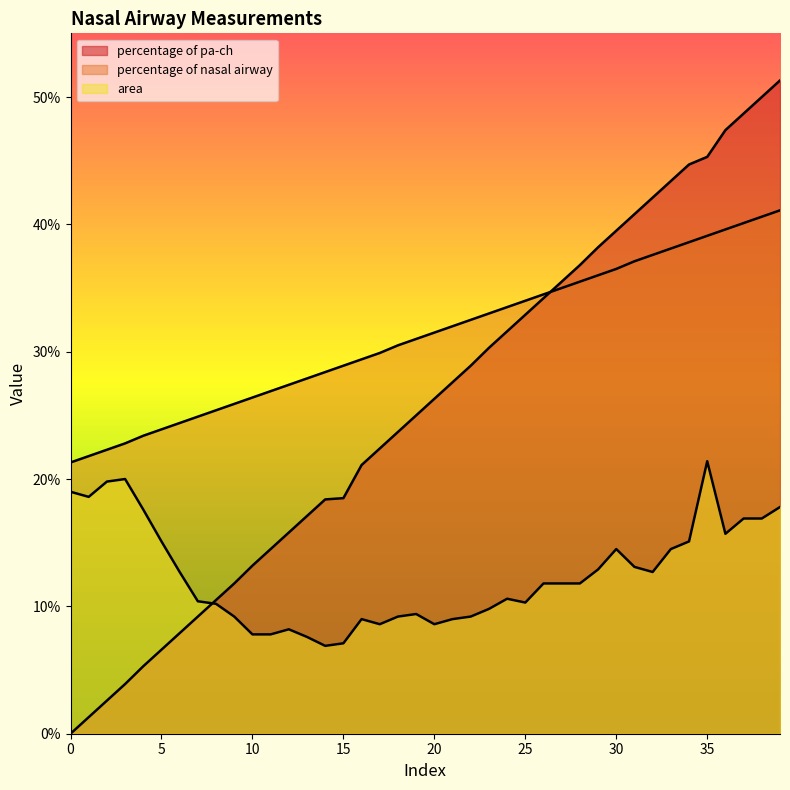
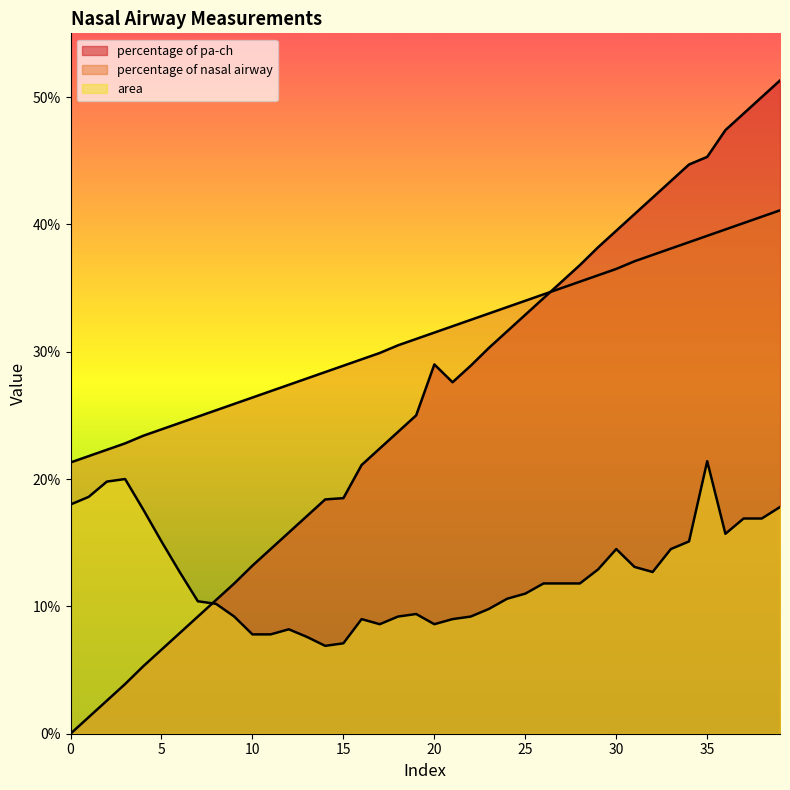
  {
    "percentage of pa-ch": {
      "0": "0.0%",
      "5": "6.6%",
      "10": "13.2%",
      "15": "18.5%",
-     "20": "26.3%",
+     "20": "29.0%",
      "25": "32.9%",
      "30": "39.5%",
      "35": "45.3%"
    },
    "percentage of nasal airway": {
      "0": "21.3%",
      "5": "23.9%",
      "10": "26.4%",
      "15": "28.9%",
      "20": "31.5%",
      "25": "34.0%",
      "30": "36.5%",
      "35": "39.1%"
    },
    "area": {
-     "0": "19%",
+     "0": "18%",
      "5": "15.1%",
      "10": "7.8%",
      "15": "7.1%",
      "20": "8.6%",
-     "25": "10.3%",
+     "25": "11.0%",
      "30": "14.5%",
      "35": "21.4%"
    }
  }
